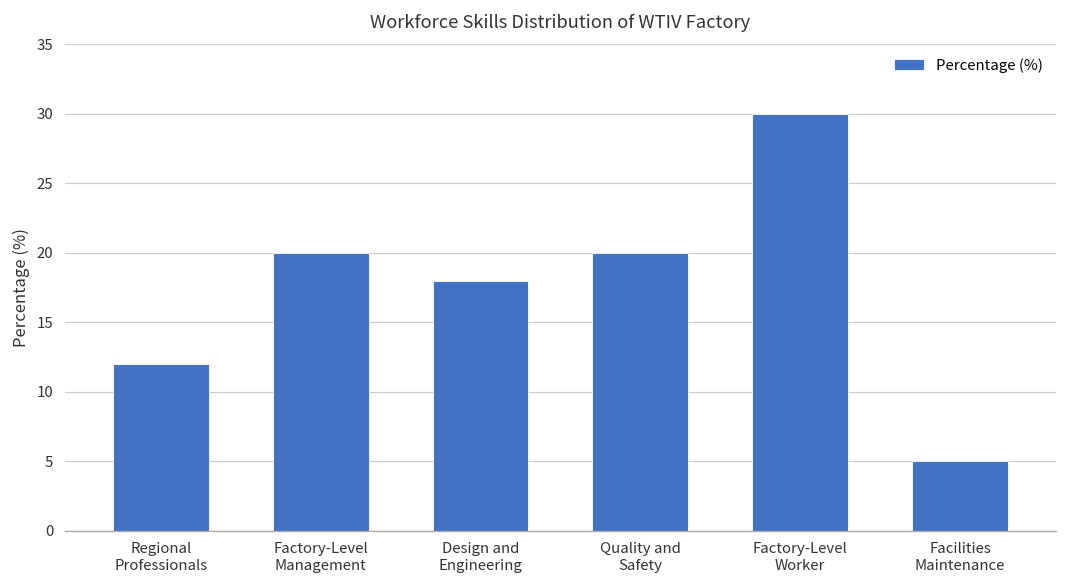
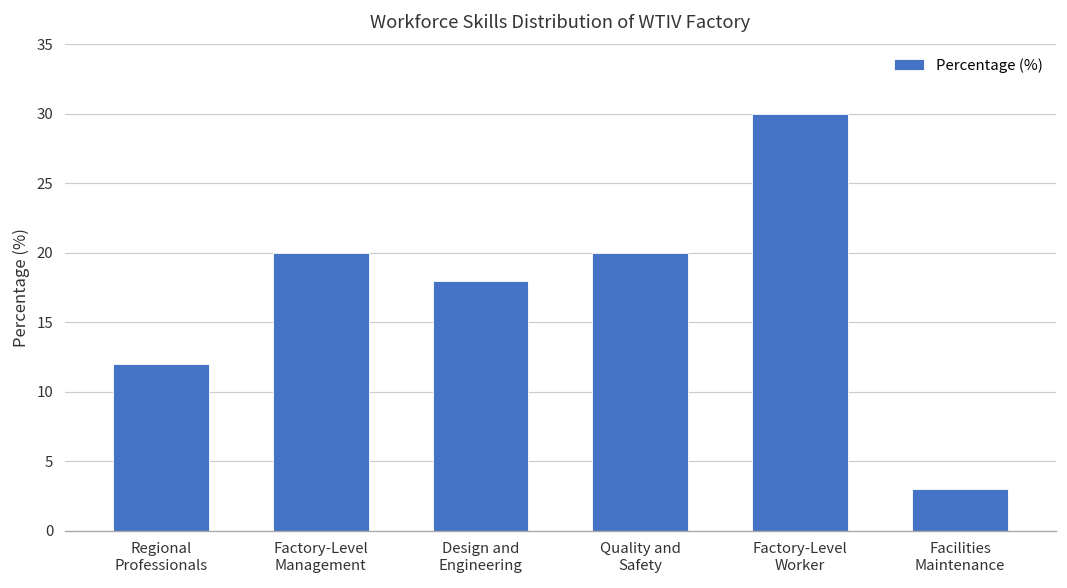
  {
    "Regional Professionals": 12,
    "Factory-Level Management": 20,
    "Design and Engineering": 18,
    "Quality and Safety": 20,
    "Factory-Level Worker": 30,
-   "Facilities Maintenance": 5
+   "Facilities Maintenance": 3
  }
